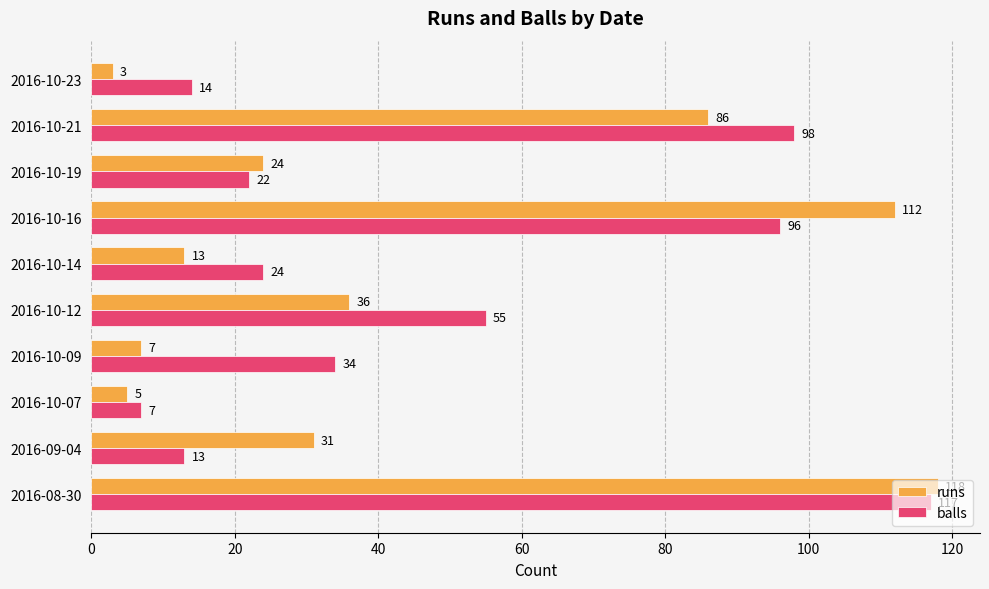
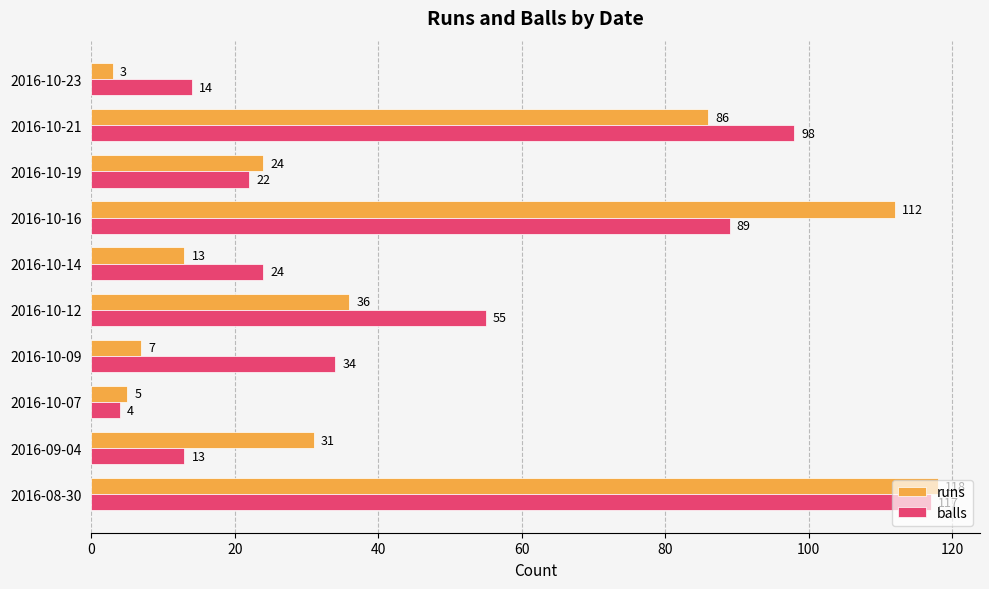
  {
    "runs": {
      "2016-10-23": 3,
      "2016-10-21": 86,
      "2016-10-19": 24,
      "2016-10-16": 112,
      "2016-10-14": 13,
      "2016-10-12": 36,
      "2016-10-09": 7,
      "2016-10-07": 5,
      "2016-09-04": 31
    },
    "balls": {
      "2016-10-23": 14,
      "2016-10-21": 98,
      "2016-10-19": 22,
-     "2016-10-16": 96,
+     "2016-10-16": 89,
      "2016-10-14": 24,
      "2016-10-12": 55,
      "2016-10-09": 34,
-     "2016-10-07": 7,
+     "2016-10-07": 4,
      "2016-09-04": 13
    }
  }
